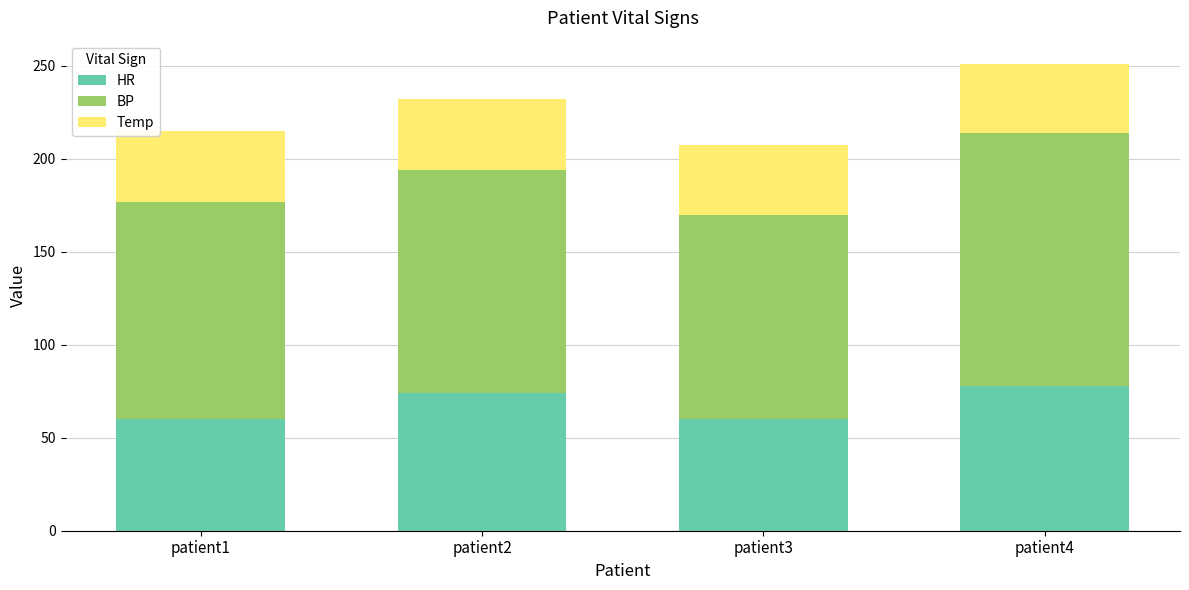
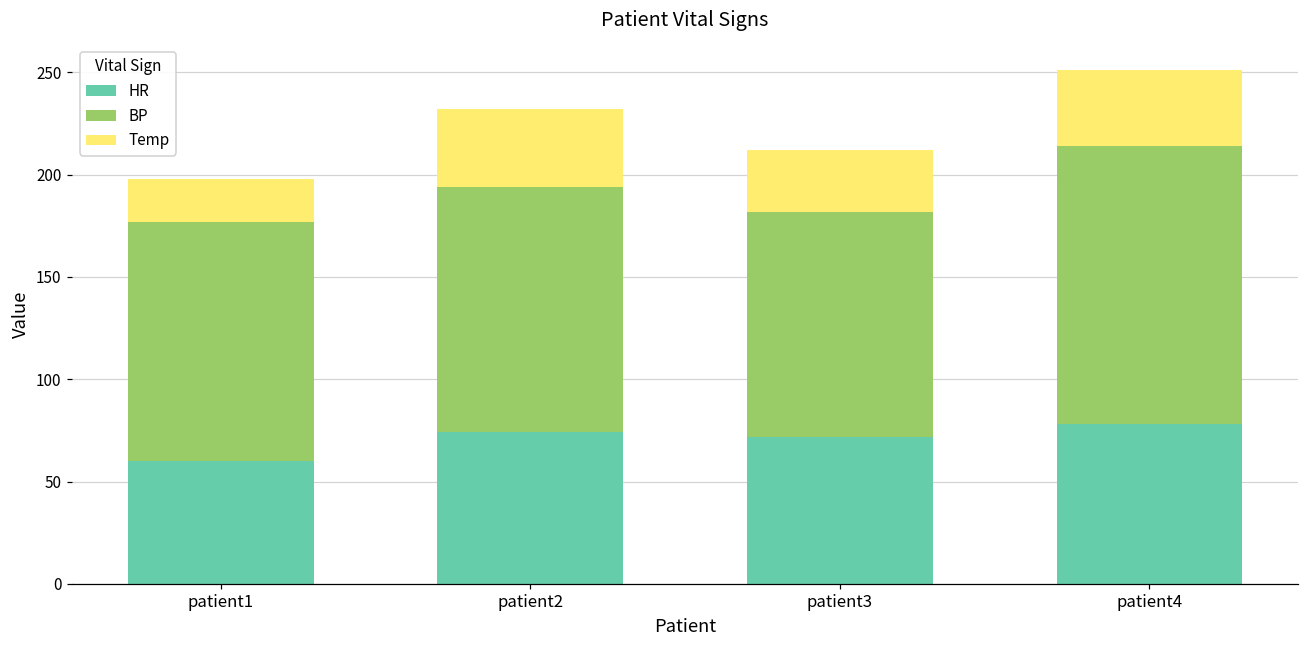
  {
    "HR": {
      "patient1": 60,
      "patient2": 74,
-     "patient3": 60,
+     "patient3": 72,
      "patient4": 78
    },
    "BP": {
      "patient1": 117,
      "patient2": 120,
      "patient3": 110,
      "patient4": 136
    },
    "Temp": {
-     "patient1": 38,
+     "patient1": 21,
      "patient2": 38,
-     "patient3": 38,
+     "patient3": 30,
      "patient4": 37
    }
  }
